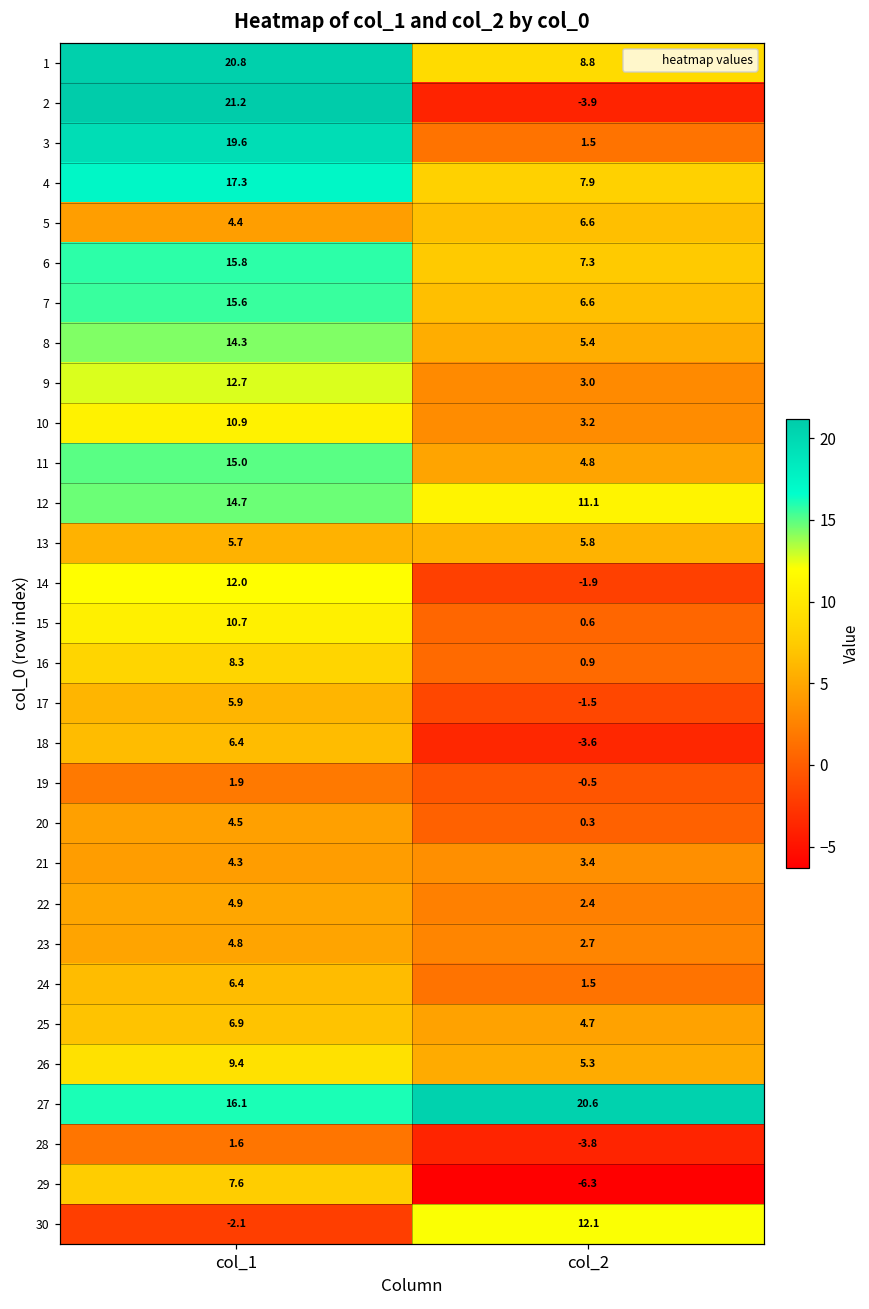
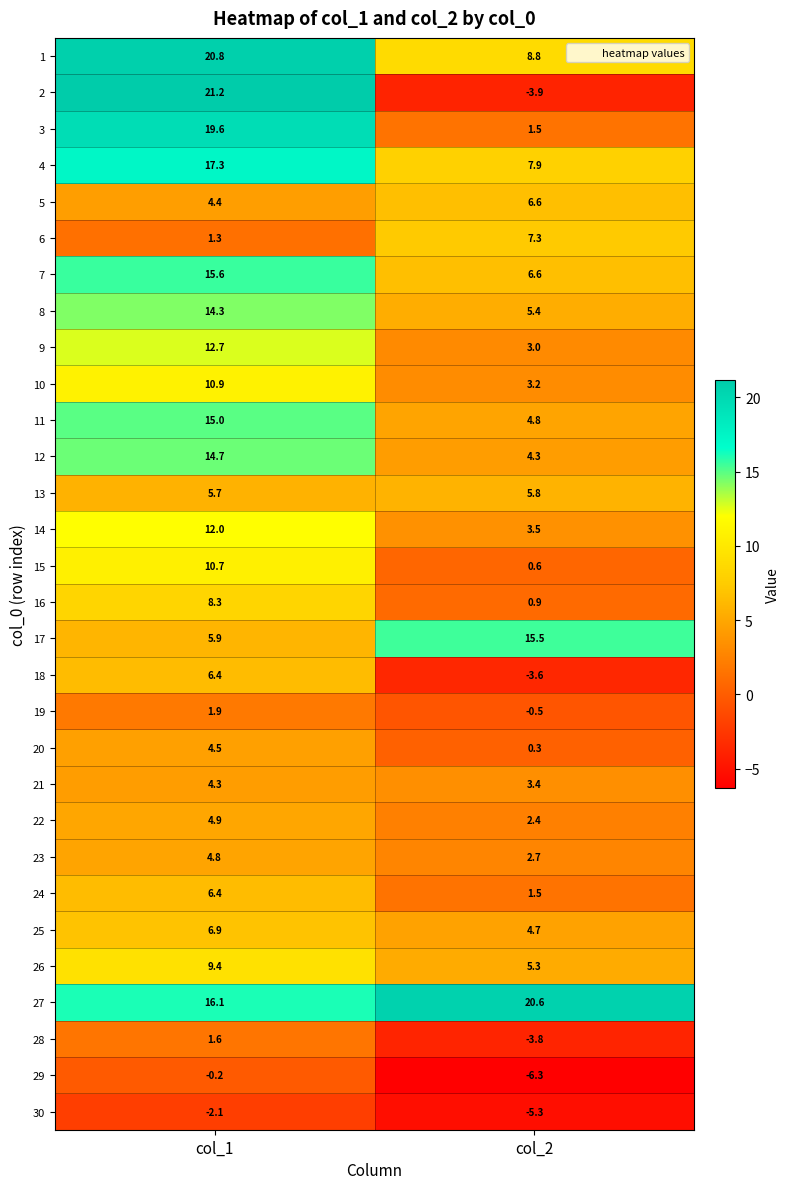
  {
    "1": {
      "col_1": 20.8,
      "col_2": 8.8
    },
    "2": {
      "col_1": 21.2,
      "col_2": -3.9
    },
    "3": {
      "col_1": 19.6,
      "col_2": 1.5
    },
    "4": {
      "col_1": 17.3,
      "col_2": 7.9
    },
    "5": {
      "col_1": 4.4,
      "col_2": 6.6
    },
    "6": {
-     "col_1": 15.8,
+     "col_1": 1.3,
      "col_2": 7.3
    },
    "7": {
      "col_1": 15.6,
      "col_2": 6.6
    },
    "8": {
      "col_1": 14.3,
      "col_2": 5.4
    },
    "9": {
      "col_1": 12.7,
      "col_2": 3.0
    },
    "10": {
      "col_1": 10.9,
      "col_2": 3.2
    },
    "11": {
      "col_1": 15.0,
      "col_2": 4.8
    },
    "12": {
      "col_1": 14.7,
-     "col_2": 11.1
+     "col_2": 4.3
    },
    "13": {
      "col_1": 5.7,
      "col_2": 5.8
    },
    "14": {
      "col_1": 12.0,
-     "col_2": -1.9
+     "col_2": 3.5
    },
    "15": {
      "col_1": 10.7,
      "col_2": 0.6
    },
    "16": {
      "col_1": 8.3,
      "col_2": 0.9
    },
    "17": {
      "col_1": 5.9,
-     "col_2": -1.5
+     "col_2": 15.5
    },
    "18": {
      "col_1": 6.4,
      "col_2": -3.6
    },
    "19": {
      "col_1": 1.9,
      "col_2": -0.5
    },
    "20": {
      "col_1": 4.5,
      "col_2": 0.3
    },
    "21": {
      "col_1": 4.3,
      "col_2": 3.4
    },
    "22": {
      "col_1": 4.9,
      "col_2": 2.4
    },
    "23": {
      "col_1": 4.8,
      "col_2": 2.7
    },
    "24": {
      "col_1": 6.4,
      "col_2": 1.5
    },
    "25": {
      "col_1": 6.9,
      "col_2": 4.7
    },
    "26": {
      "col_1": 9.4,
      "col_2": 5.3
    },
    "27": {
      "col_1": 16.1,
      "col_2": 20.6
    },
    "28": {
      "col_1": 1.6,
      "col_2": -3.8
    },
    "29": {
-     "col_1": 7.6,
+     "col_1": -0.2,
      "col_2": -6.3
    },
    "30": {
      "col_1": -2.1,
-     "col_2": 12.1
+     "col_2": -5.3
    }
  }
